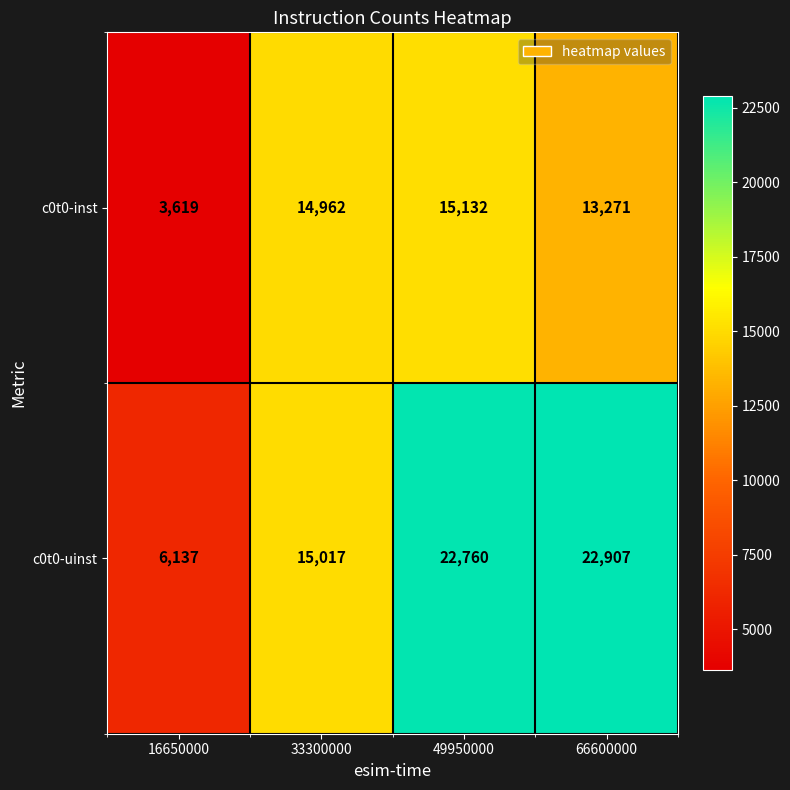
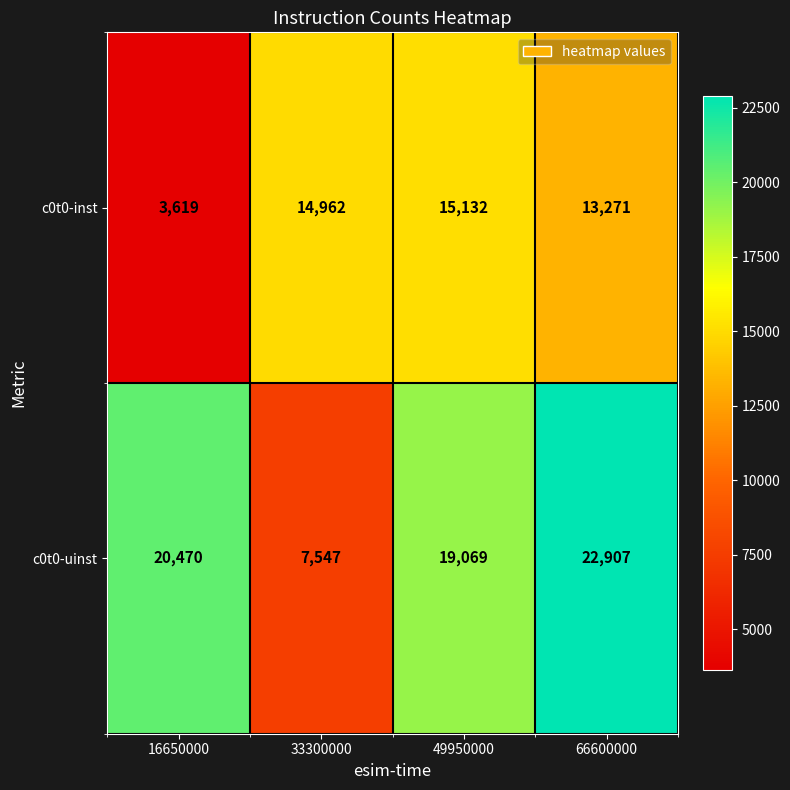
  {
    "c0t0-inst": {
      "16650000": "3,619",
      "33300000": "14,962",
      "49950000": "15,132",
      "66600000": "13,271"
    },
    "c0t0-uinst": {
-     "16650000": "6,137",
-     "33300000": "15,017",
-     "49950000": "22,760",
+     "16650000": "20,470",
+     "33300000": "7,547",
+     "49950000": "19,069",
      "66600000": "22,907"
    }
  }
